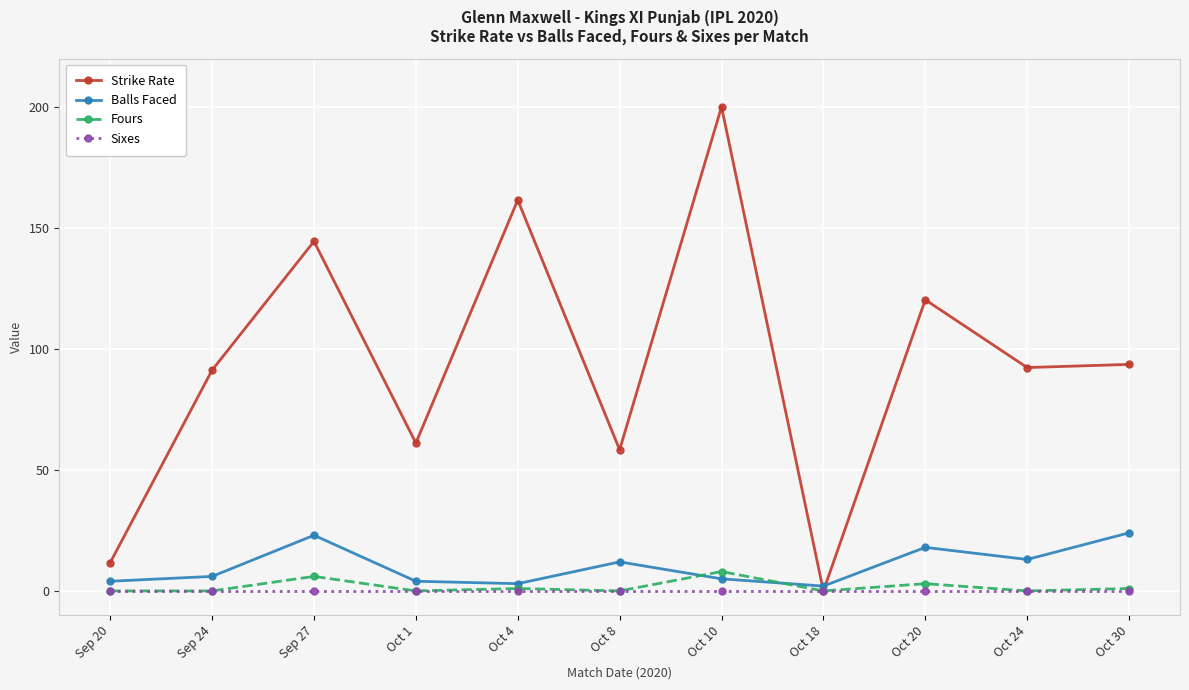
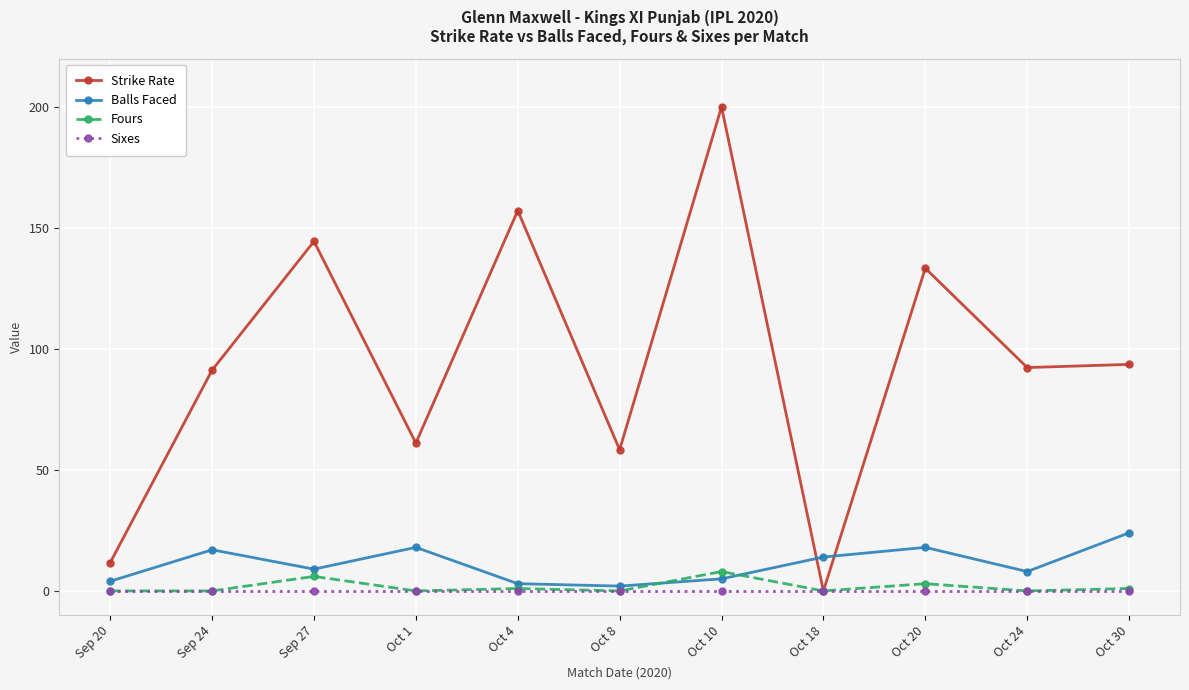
  {
    "Strike Rate": {
      "Sep 20": 12,
      "Sep 24": 91,
      "Sep 27": 144,
      "Oct 1": 61,
-     "Oct 4": 162,
+     "Oct 4": 157,
      "Oct 8": 58,
      "Oct 10": 200,
-     "Oct 20": 120,
+     "Oct 20": 133,
      "Oct 24": 92,
      "Oct 30": 94
    },
    "Balls Faced": {
      "Sep 20": 4,
-     "Sep 24": 6,
-     "Sep 27": 23,
-     "Oct 1": 4,
+     "Sep 24": 17,
+     "Sep 27": 9,
+     "Oct 1": 18,
      "Oct 4": 3,
-     "Oct 8": 12,
+     "Oct 8": 2,
      "Oct 10": 5,
-     "Oct 18": 2,
+     "Oct 18": 14,
      "Oct 20": 18,
-     "Oct 24": 13,
+     "Oct 24": 8,
      "Oct 30": 24
    },
    "Fours": {
      "Sep 27": 6,
      "Oct 10": 8,
      "Oct 20": 3
    },
    "Sixes": {
      "Sep 27": 0,
      "Oct 10": 0,
      "Oct 20": 0
    }
  }
